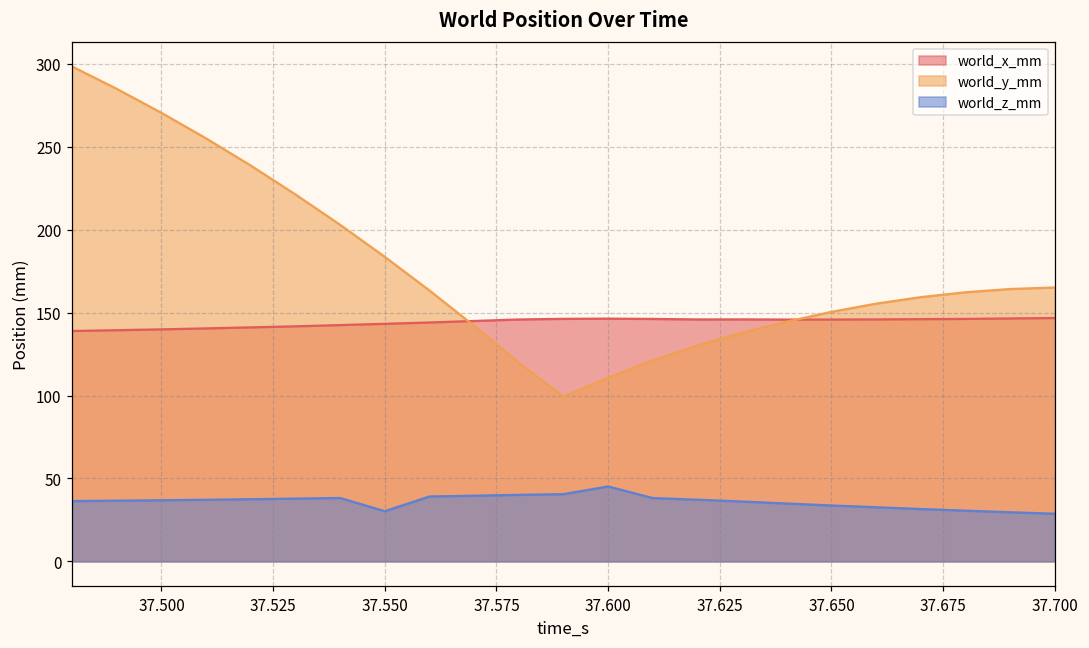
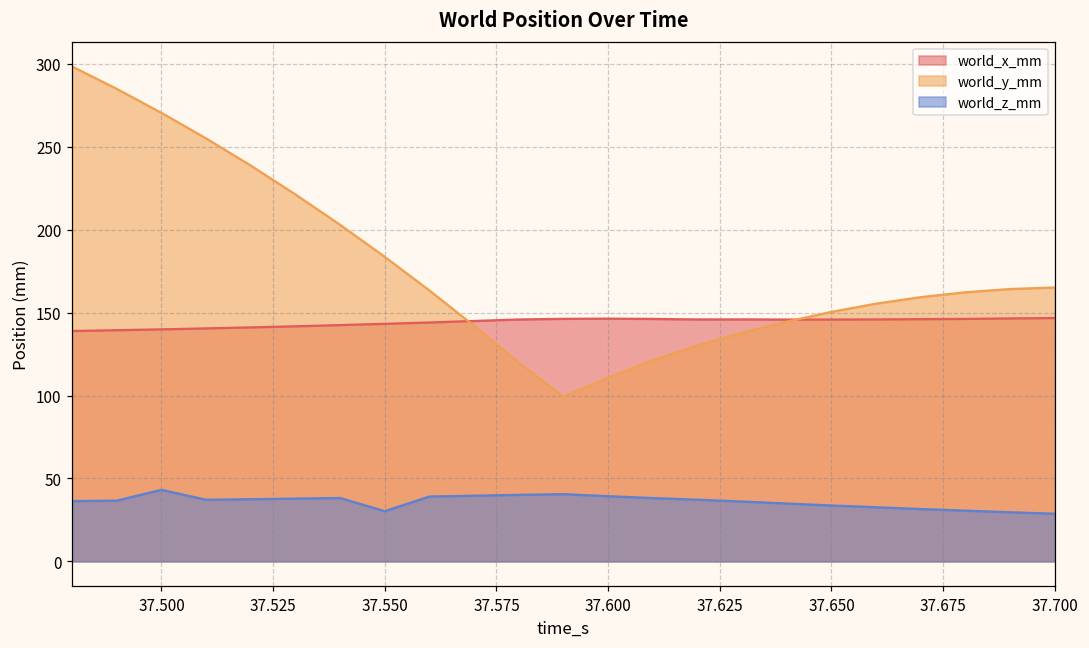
  {
    "world_z_mm": {
-     "37.500": 37,
+     "37.500": 43,
      "37.550": 30,
-     "37.600": 45,
+     "37.600": 39,
      "37.650": 34,
      "37.700": 29
    }
  }
